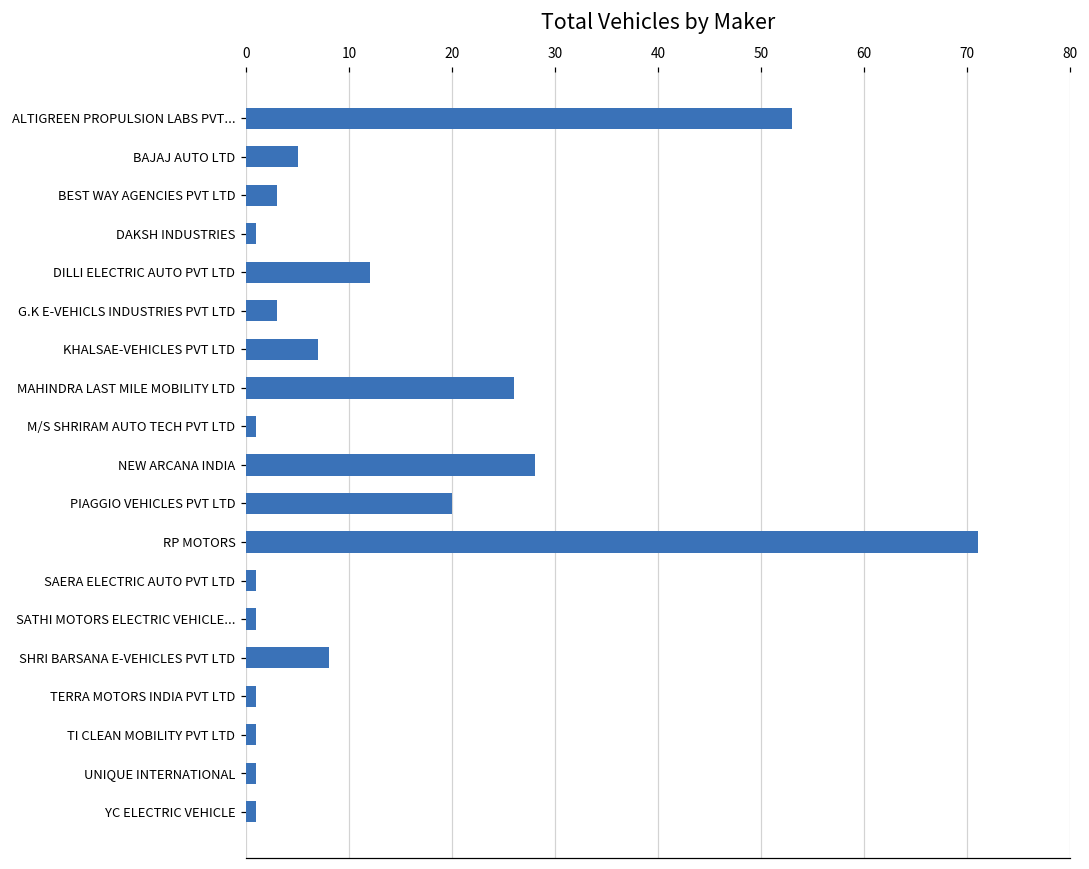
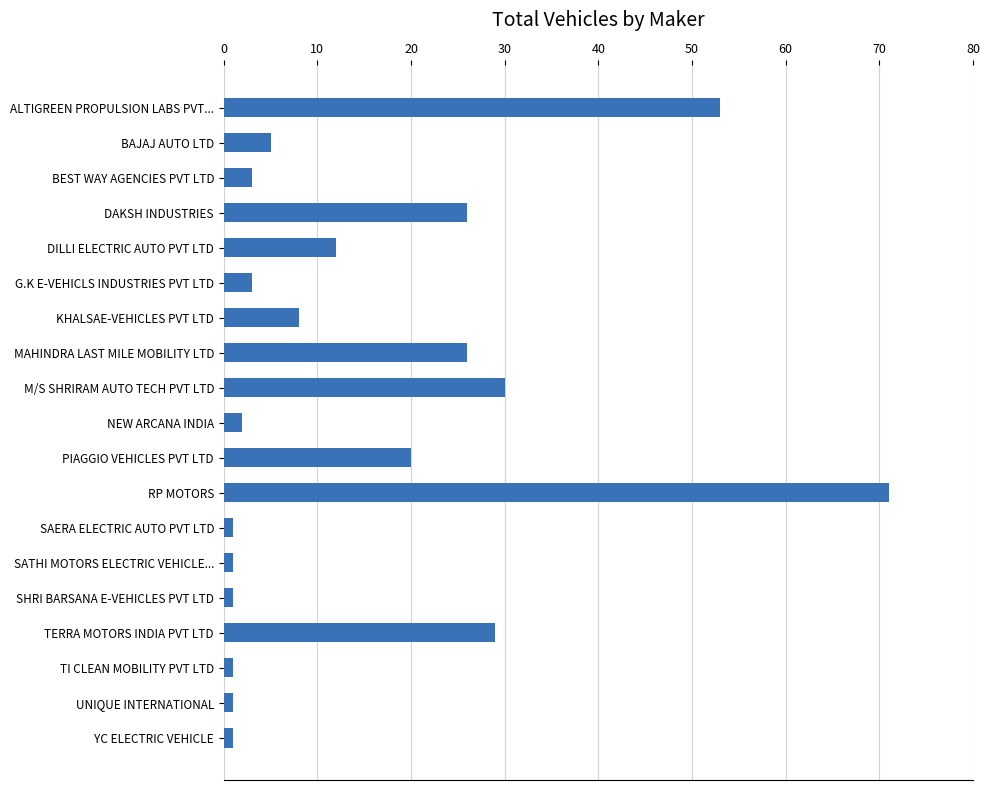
  {
    "ALTIGREEN PROPULSION LABS PVT...": 53,
    "BAJAJ AUTO LTD": 5,
    "BEST WAY AGENCIES PVT LTD": 3,
-   "DAKSH INDUSTRIES": 1,
+   "DAKSH INDUSTRIES": 26,
    "DILLI ELECTRIC AUTO PVT LTD": 12,
    "G.K E-VEHICLS INDUSTRIES PVT LTD": 3,
-   "KHALSAE-VEHICLES PVT LTD": 7,
+   "KHALSAE-VEHICLES PVT LTD": 8,
    "MAHINDRA LAST MILE MOBILITY LTD": 26,
-   "M/S SHRIRAM AUTO TECH PVT LTD": 1,
-   "NEW ARCANA INDIA": 28,
+   "M/S SHRIRAM AUTO TECH PVT LTD": 30,
+   "NEW ARCANA INDIA": 2,
    "PIAGGIO VEHICLES PVT LTD": 20,
    "RP MOTORS": 71,
    "SAERA ELECTRIC AUTO PVT LTD": 1,
    "SATHI MOTORS ELECTRIC VEHICLE...": 1,
-   "SHRI BARSANA E-VEHICLES PVT LTD": 8,
-   "TERRA MOTORS INDIA PVT LTD": 1,
+   "SHRI BARSANA E-VEHICLES PVT LTD": 1,
+   "TERRA MOTORS INDIA PVT LTD": 29,
    "TI CLEAN MOBILITY PVT LTD": 1,
    "UNIQUE INTERNATIONAL": 1,
    "YC ELECTRIC VEHICLE": 1
  }
